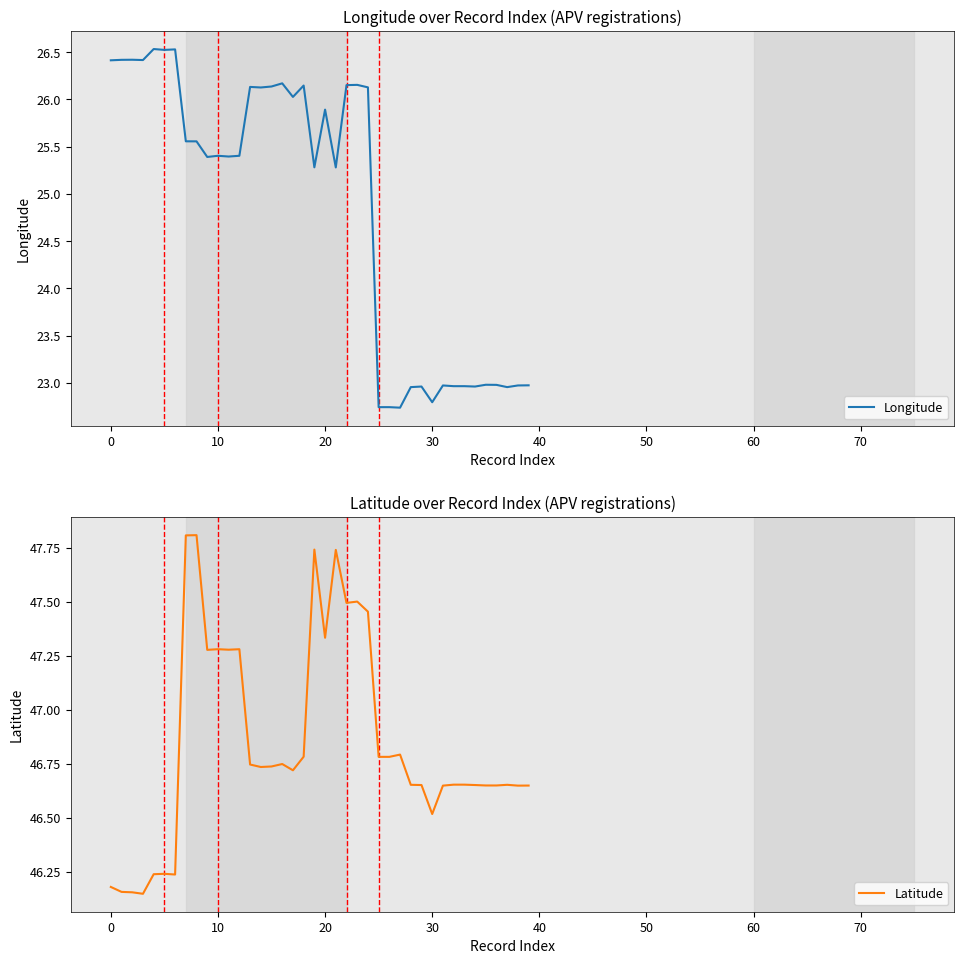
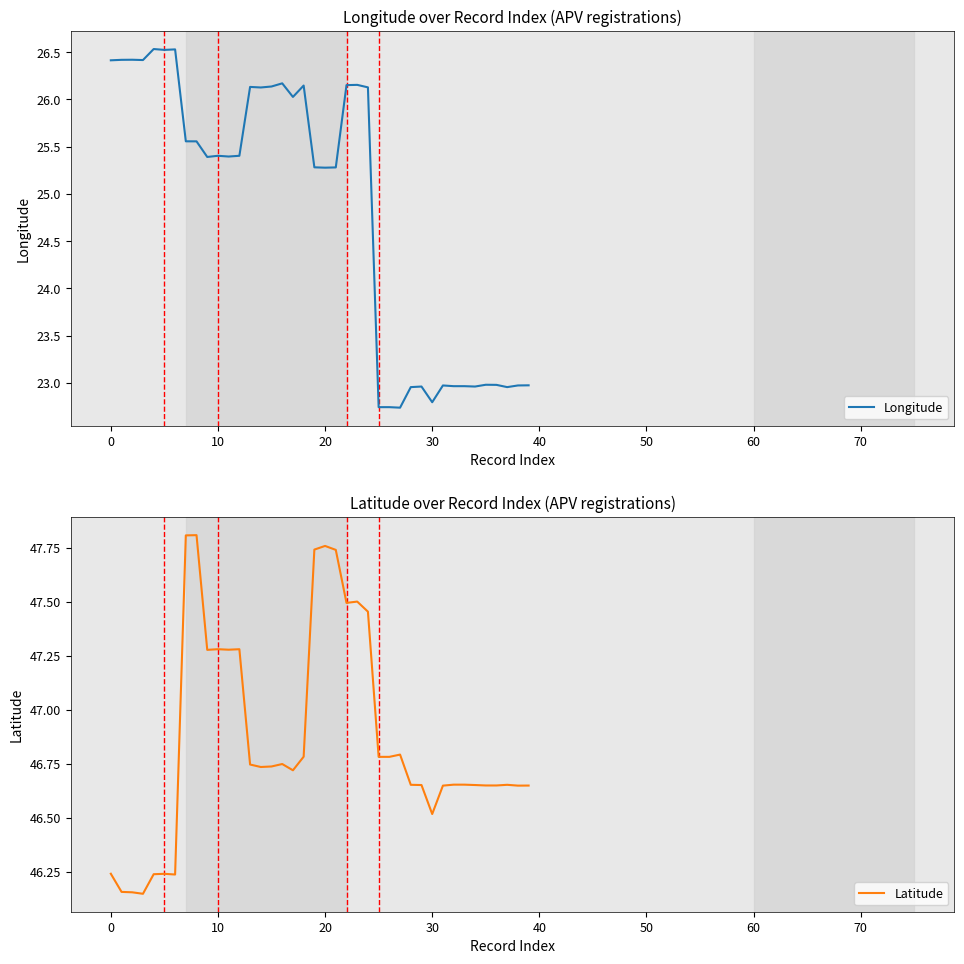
  {
    "Longitude over Record Index (APV registrations)": {
      "0": 26.4,
      "10": 25.4,
-     "20": 25.9,
+     "20": 25.3,
      "30": 22.8
    },
    "Latitude over Record Index (APV registrations)": {
-     "0": 46.18,
+     "0": 46.24,
      "10": 47.28,
-     "20": 47.33,
+     "20": 47.76,
      "30": 46.52
    }
  }
